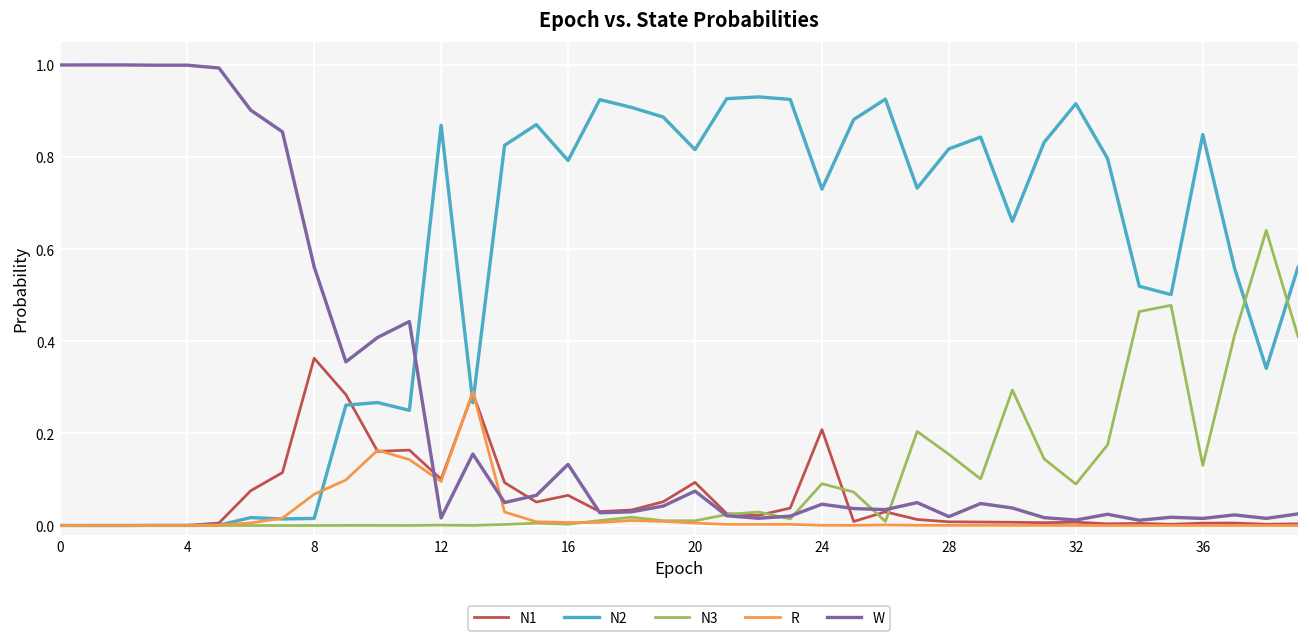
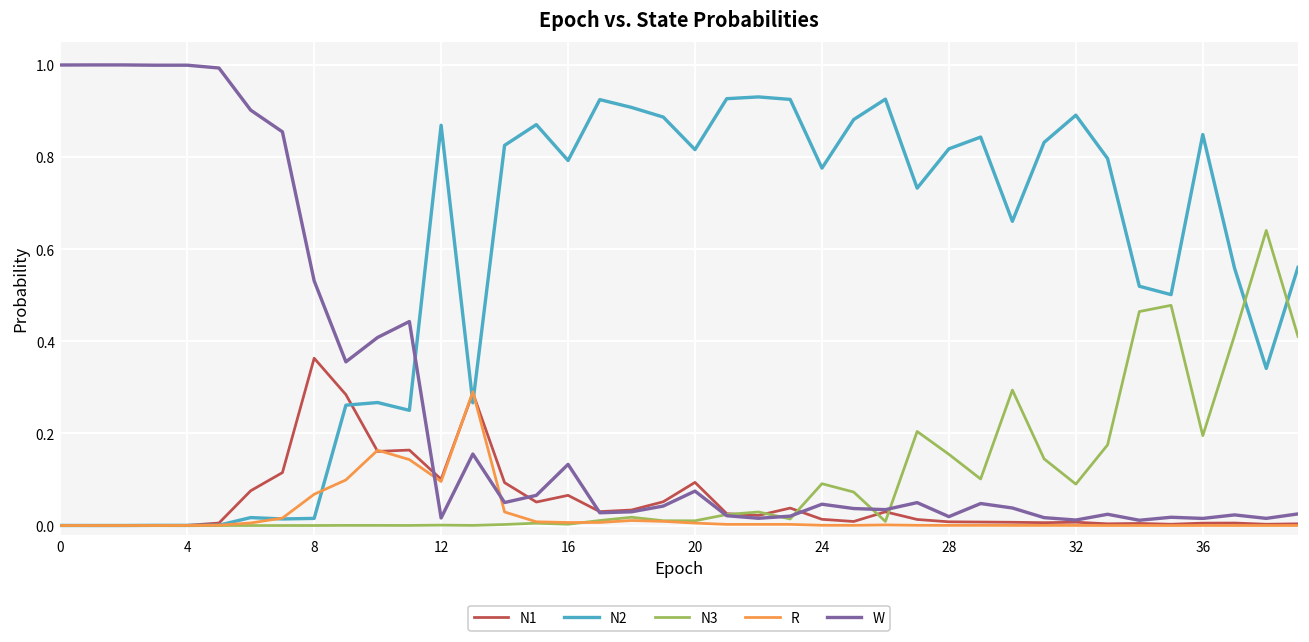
  {
    "N1": {
      "8": 0.36,
      "16": 0.07,
      "20": 0.09,
-     "24": 0.21,
+     "24": 0.01,
      "28": 0.01
    },
    "N2": {
      "8": 0.02,
      "12": 0.87,
      "16": 0.79,
      "20": 0.82,
-     "24": 0.73,
+     "24": 0.78,
      "28": 0.82,
-     "32": 0.92,
+     "32": 0.89,
      "36": 0.85
    },
    "N3": {
      "8": 0.00,
      "12": 0.00,
      "24": 0.09,
      "28": 0.15,
      "32": 0.09,
-     "36": 0.13
+     "36": 0.20
    },
    "R": {
      "8": 0.07,
      "24": 0.00,
      "28": 0.00,
      "32": 0.00
    },
    "W": {
      "0": 1.00,
      "4": 1.00,
-     "8": 0.56,
+     "8": 0.53,
      "12": 0.02,
      "16": 0.13,
      "20": 0.07,
      "24": 0.05,
      "28": 0.02,
      "36": 0.02
    }
  }
